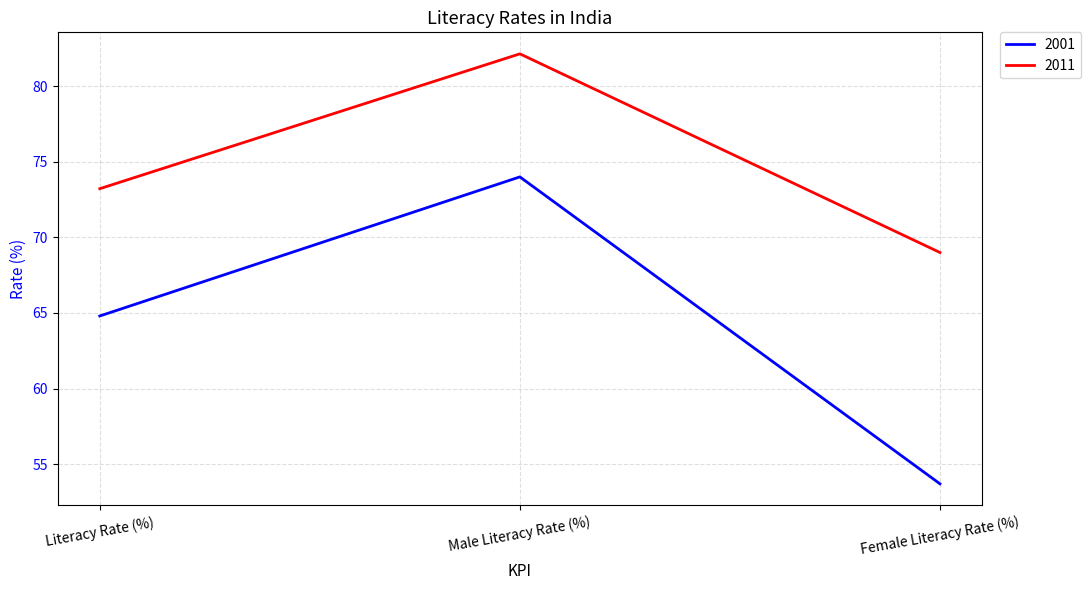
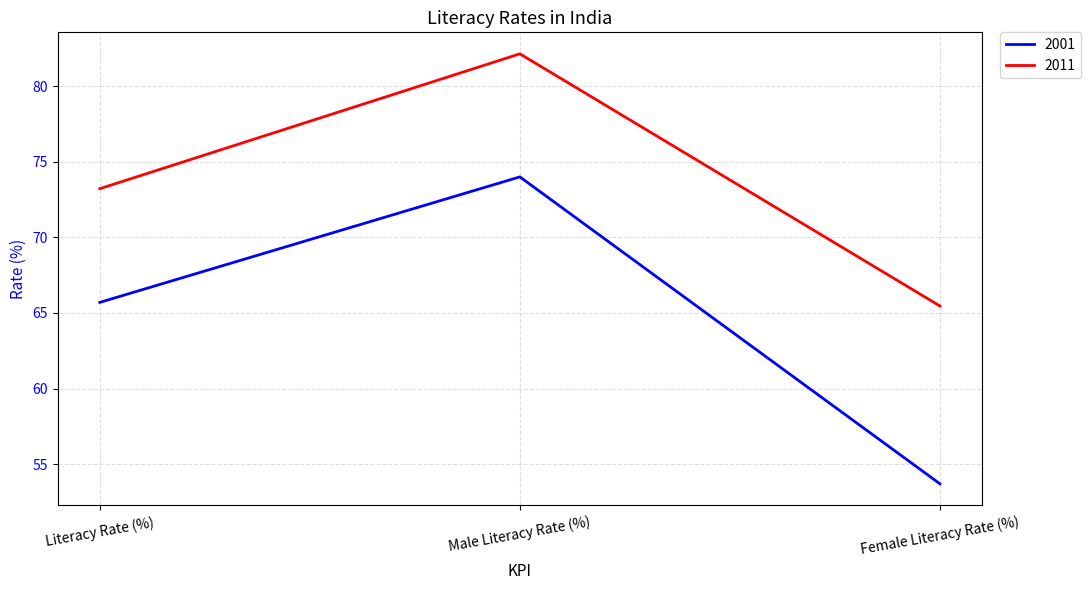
  {
    "2001": {
-     "Literacy Rate (%)": 64.8,
+     "Literacy Rate (%)": 65.7,
      "Male Literacy Rate (%)": 74.0,
      "Female Literacy Rate (%)": 53.7
    },
    "2011": {
      "Literacy Rate (%)": 73.2,
      "Male Literacy Rate (%)": 82.1,
-     "Female Literacy Rate (%)": 69.0
+     "Female Literacy Rate (%)": 65.5
    }
  }
